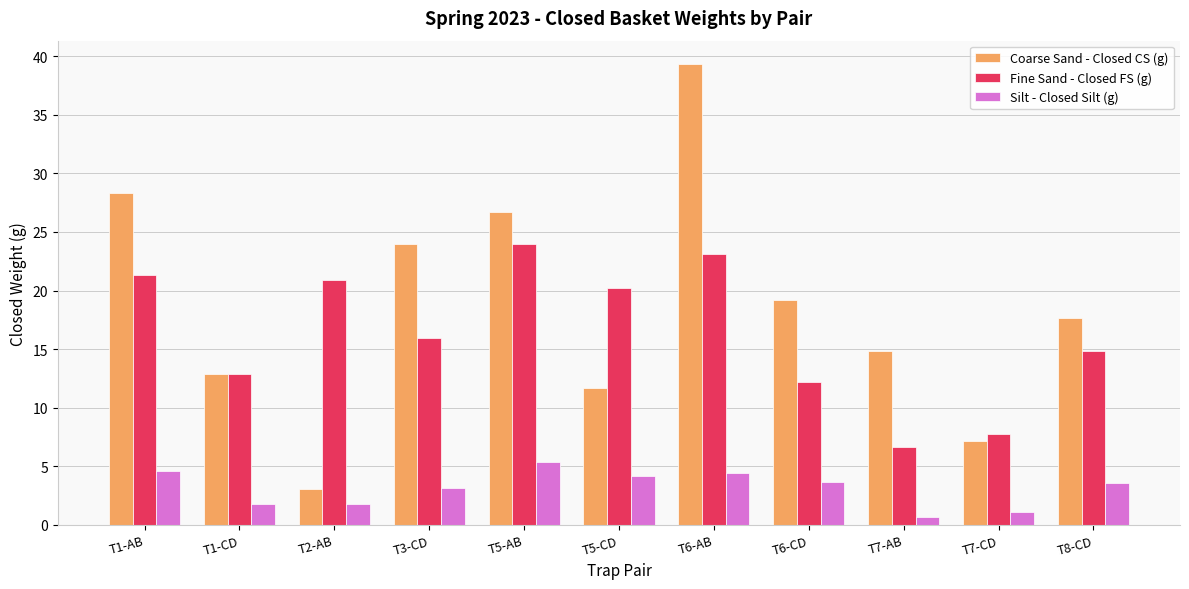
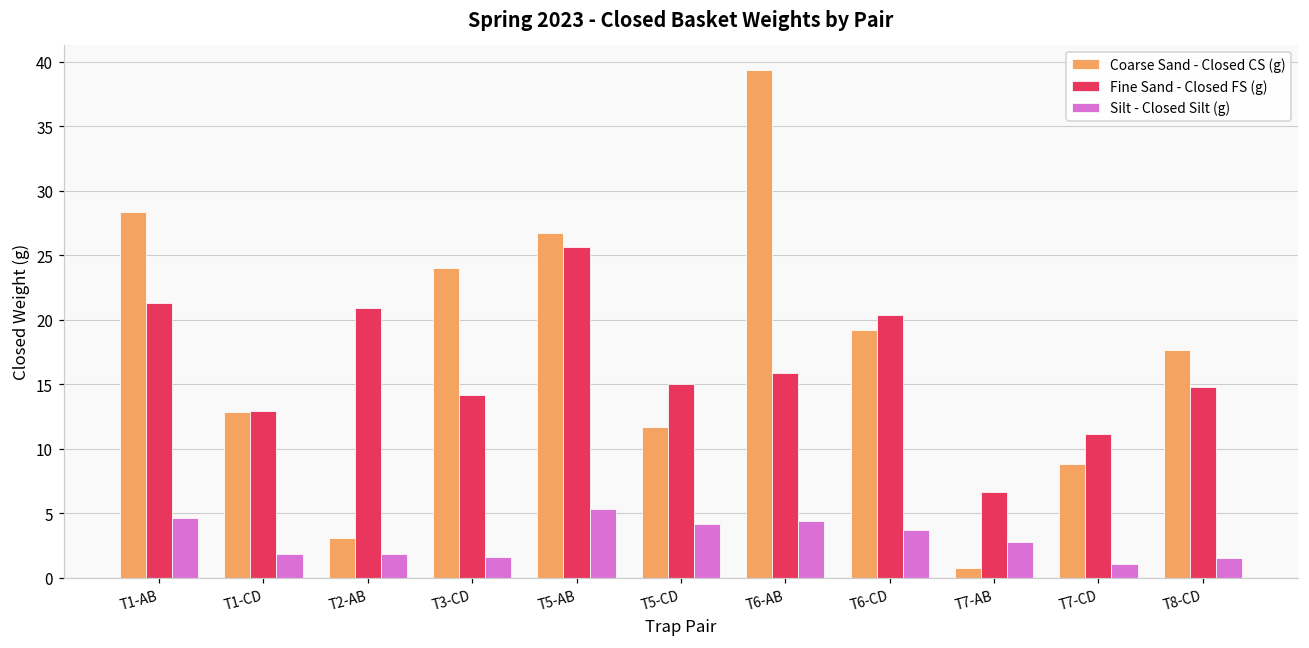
  {
    "Coarse Sand - Closed CS (g)": {
      "T1-AB": 28.3,
      "T1-CD": 12.9,
      "T2-AB": 3.0,
      "T3-CD": 24.0,
      "T5-AB": 26.7,
      "T5-CD": 11.7,
      "T6-AB": 39.3,
      "T6-CD": 19.2,
-     "T7-AB": 14.9,
-     "T7-CD": 7.2,
+     "T7-AB": 0.8,
+     "T7-CD": 8.8,
      "T8-CD": 17.6
    },
    "Fine Sand - Closed FS (g)": {
      "T1-AB": 21.3,
      "T1-CD": 12.9,
      "T2-AB": 20.9,
-     "T3-CD": 16.0,
-     "T5-AB": 23.9,
-     "T5-CD": 20.2,
-     "T6-AB": 23.1,
-     "T6-CD": 12.2,
+     "T3-CD": 14.1,
+     "T5-AB": 25.7,
+     "T5-CD": 15.0,
+     "T6-AB": 15.9,
+     "T6-CD": 20.3,
      "T7-AB": 6.6,
-     "T7-CD": 7.7,
+     "T7-CD": 11.1,
      "T8-CD": 14.8
    },
    "Silt - Closed Silt (g)": {
      "T1-AB": 4.6,
      "T1-CD": 1.8,
      "T2-AB": 1.8,
-     "T3-CD": 3.2,
+     "T3-CD": 1.6,
      "T5-AB": 5.3,
      "T5-CD": 4.2,
      "T6-AB": 4.4,
      "T6-CD": 3.7,
-     "T7-AB": 0.7,
+     "T7-AB": 2.8,
      "T7-CD": 1.1,
-     "T8-CD": 3.6
+     "T8-CD": 1.5
    }
  }
